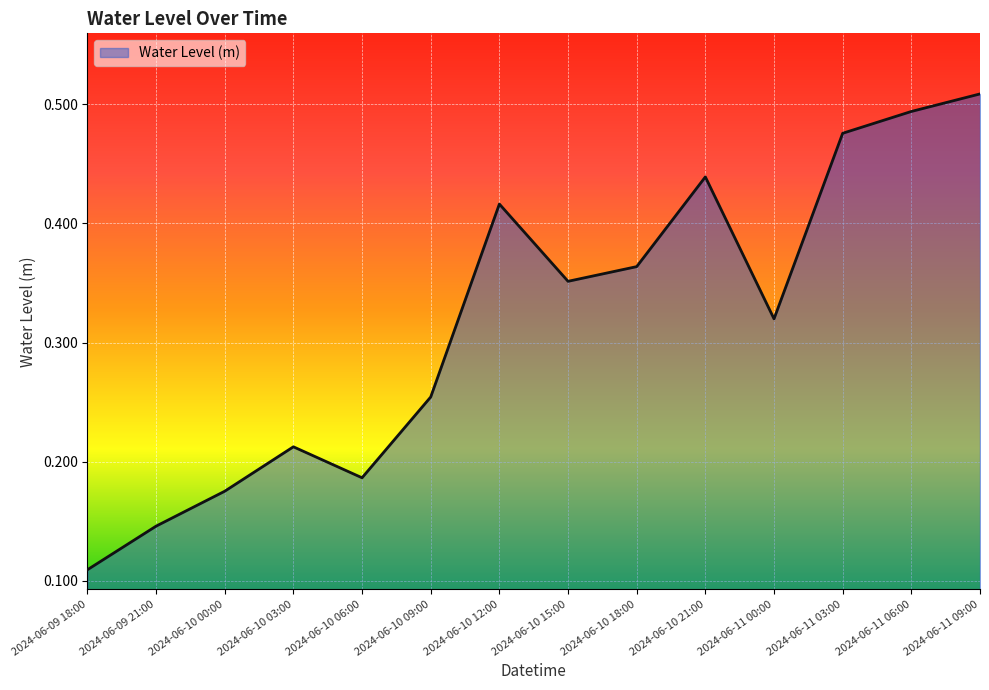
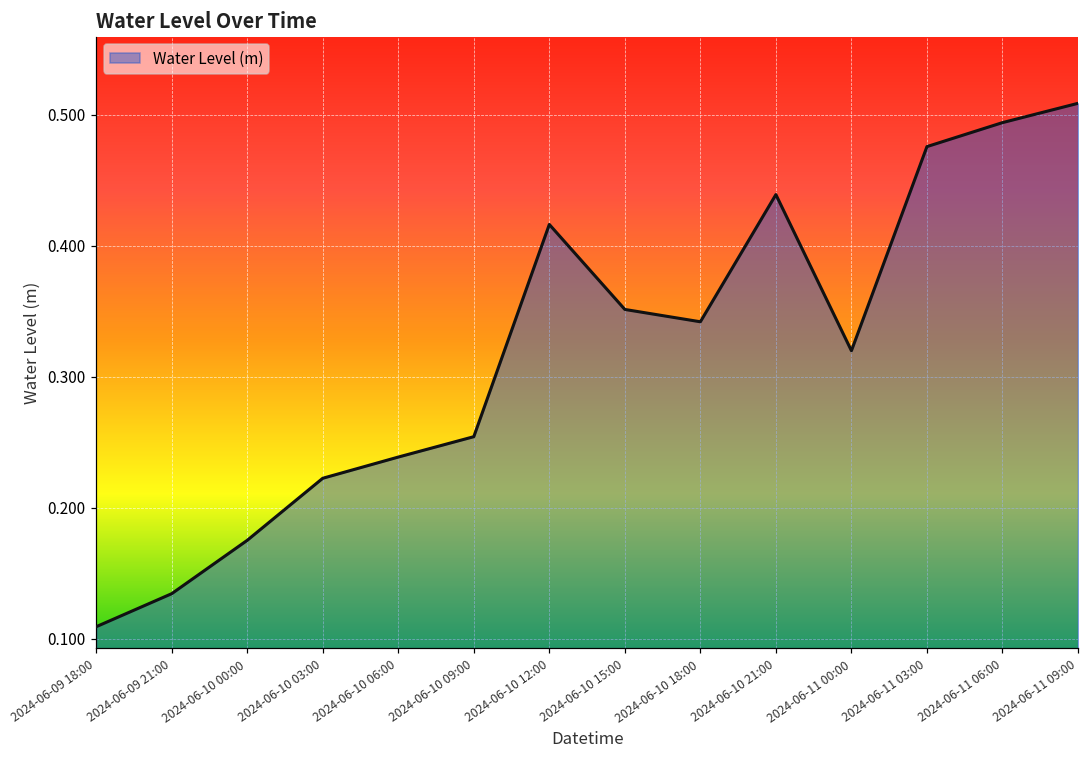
  {
    "2024-06-09 18:00": 0.109,
-   "2024-06-09 21:00": 0.146,
+   "2024-06-09 21:00": 0.134,
    "2024-06-10 00:00": 0.175,
-   "2024-06-10 03:00": 0.212,
-   "2024-06-10 06:00": 0.186,
+   "2024-06-10 03:00": 0.223,
+   "2024-06-10 06:00": 0.239,
    "2024-06-10 09:00": 0.254,
    "2024-06-10 12:00": 0.416,
    "2024-06-10 15:00": 0.351,
-   "2024-06-10 18:00": 0.364,
+   "2024-06-10 18:00": 0.342,
    "2024-06-10 21:00": 0.439,
    "2024-06-11 00:00": 0.320,
    "2024-06-11 03:00": 0.476,
    "2024-06-11 06:00": 0.494,
    "2024-06-11 09:00": 0.509
  }
